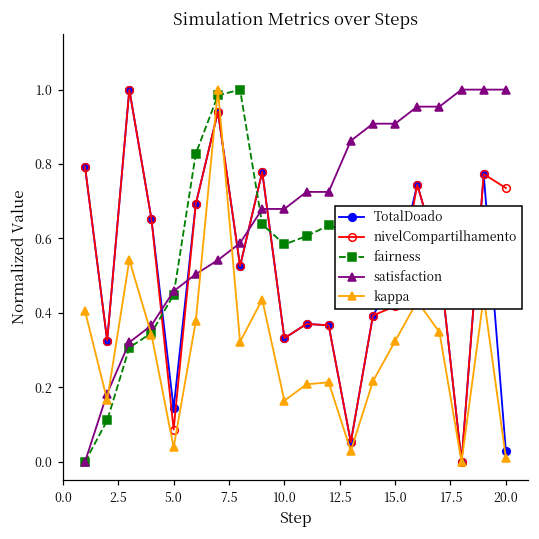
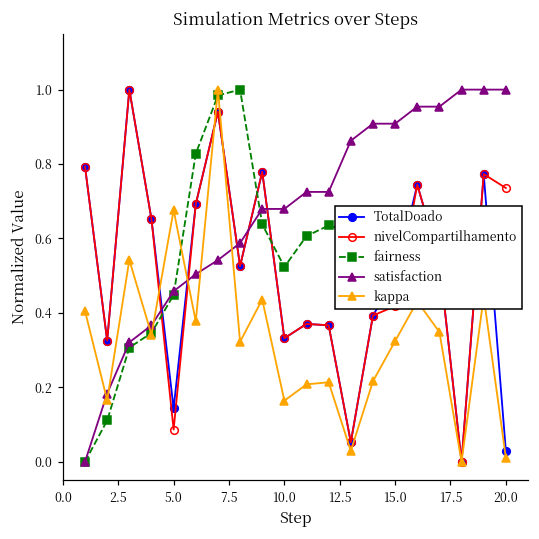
  {
    "TotalDoado": {
      "5.0": 0.14,
      "20.0": 0.03
    },
    "nivelCompartilhamento": {
      "5.0": 0.09,
      "20.0": 0.74
    },
    "fairness": {
      "5.0": 0.45,
-     "10.0": 0.58
+     "10.0": 0.52
    },
    "satisfaction": {
      "5.0": 0.46,
      "10.0": 0.68,
      "15.0": 0.91,
      "20.0": 1.00
    },
    "kappa": {
-     "5.0": 0.04,
+     "5.0": 0.68,
      "10.0": 0.16,
      "15.0": 0.32,
      "20.0": 0.01
    }
  }
